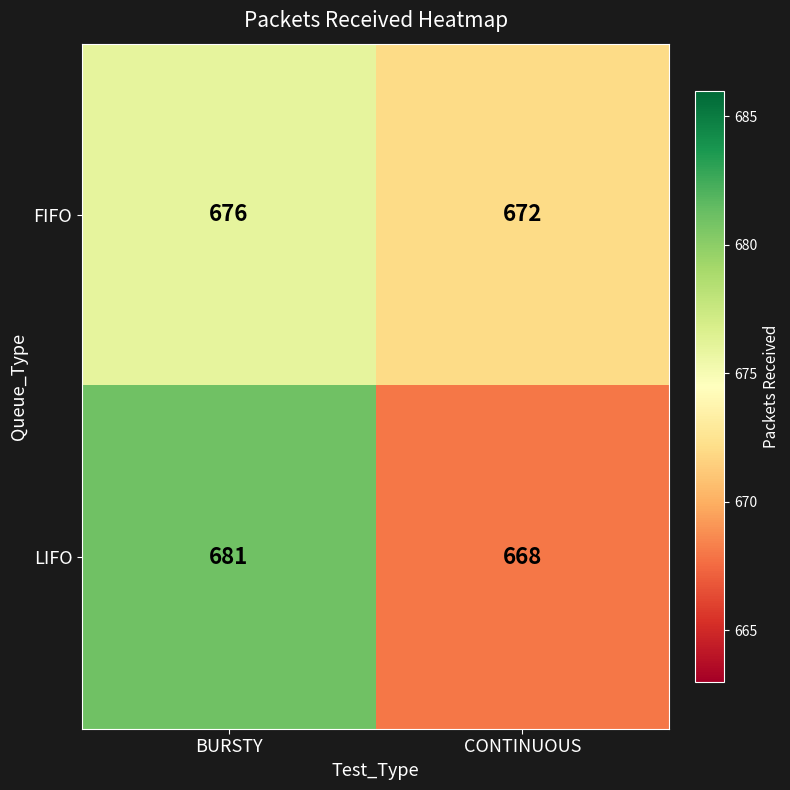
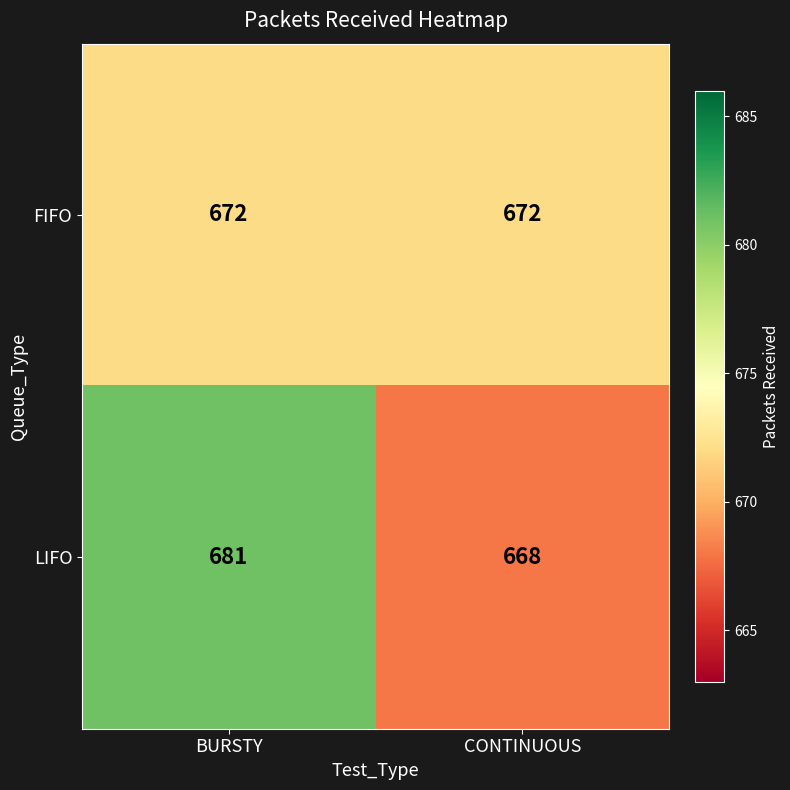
  {
    "FIFO": {
-     "BURSTY": 676,
+     "BURSTY": 672,
      "CONTINUOUS": 672
    },
    "LIFO": {
      "BURSTY": 681,
      "CONTINUOUS": 668
    }
  }
